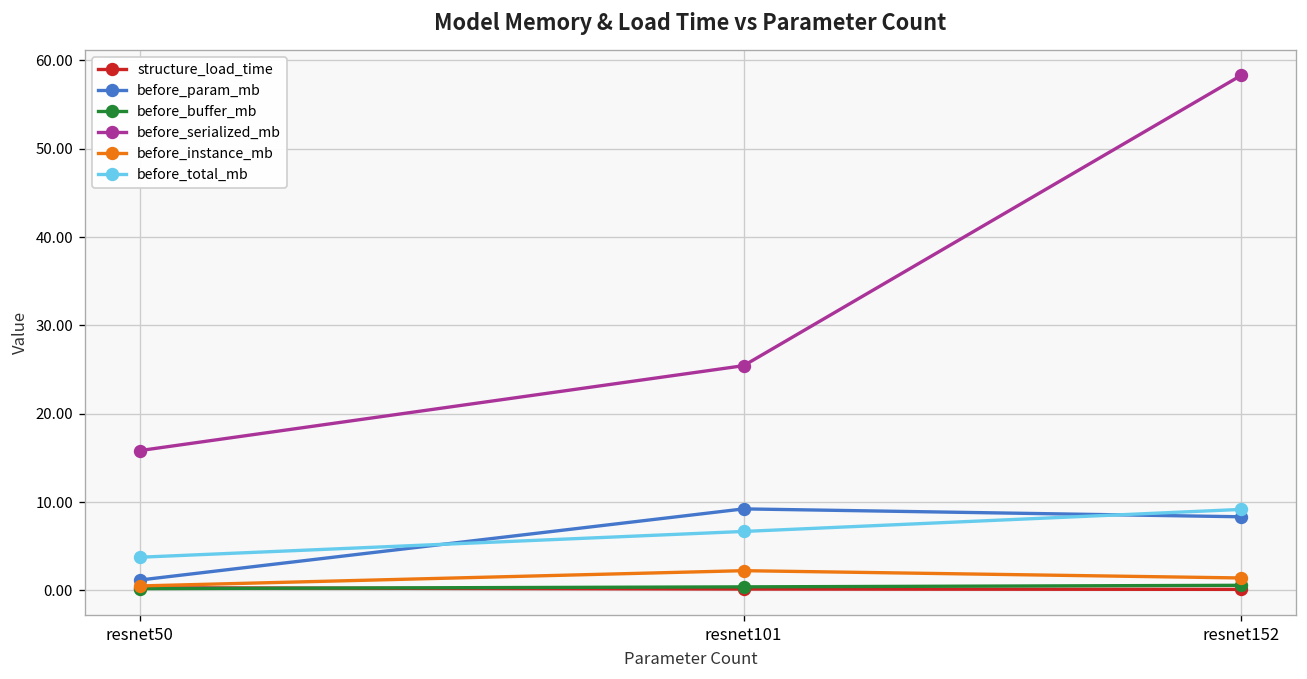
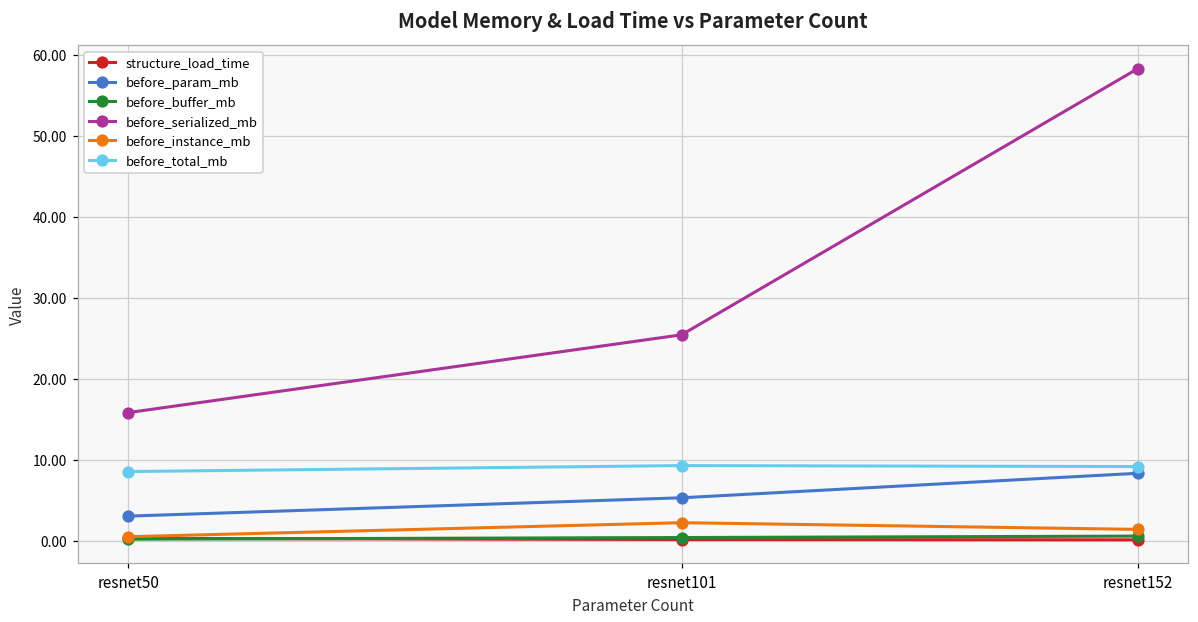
  {
    "structure_load_time": {
      "resnet152": 0
    },
    "before_param_mb": {
-     "resnet50": 1,
-     "resnet101": 9,
+     "resnet50": 3,
+     "resnet101": 5,
      "resnet152": 8
    },
    "before_buffer_mb": {
      "resnet152": 1
    },
    "before_serialized_mb": {
      "resnet50": 16,
      "resnet101": 25,
      "resnet152": 58
    },
    "before_instance_mb": {
      "resnet101": 2,
      "resnet152": 1
    },
    "before_total_mb": {
-     "resnet50": 4,
-     "resnet101": 7,
+     "resnet50": 9,
+     "resnet101": 9,
      "resnet152": 9
    }
  }
